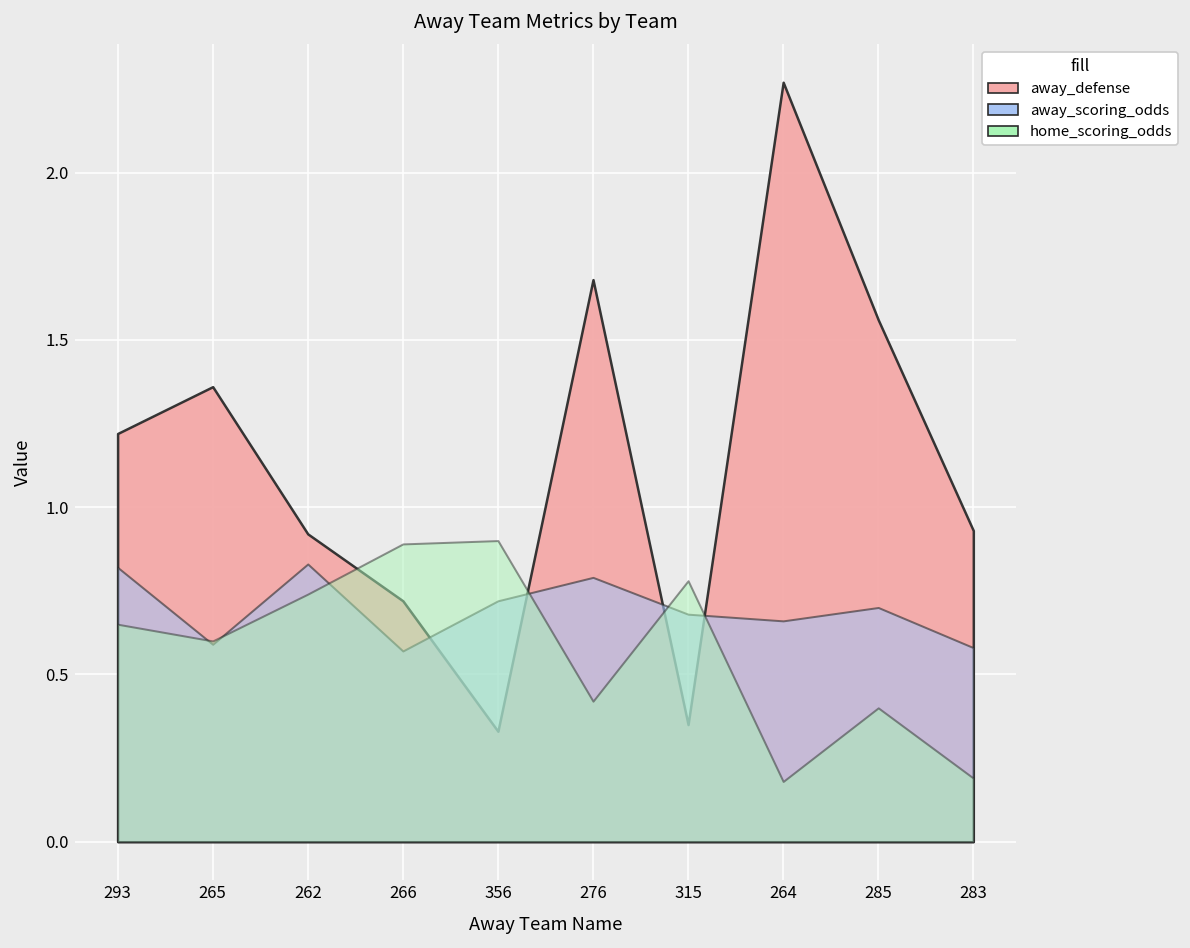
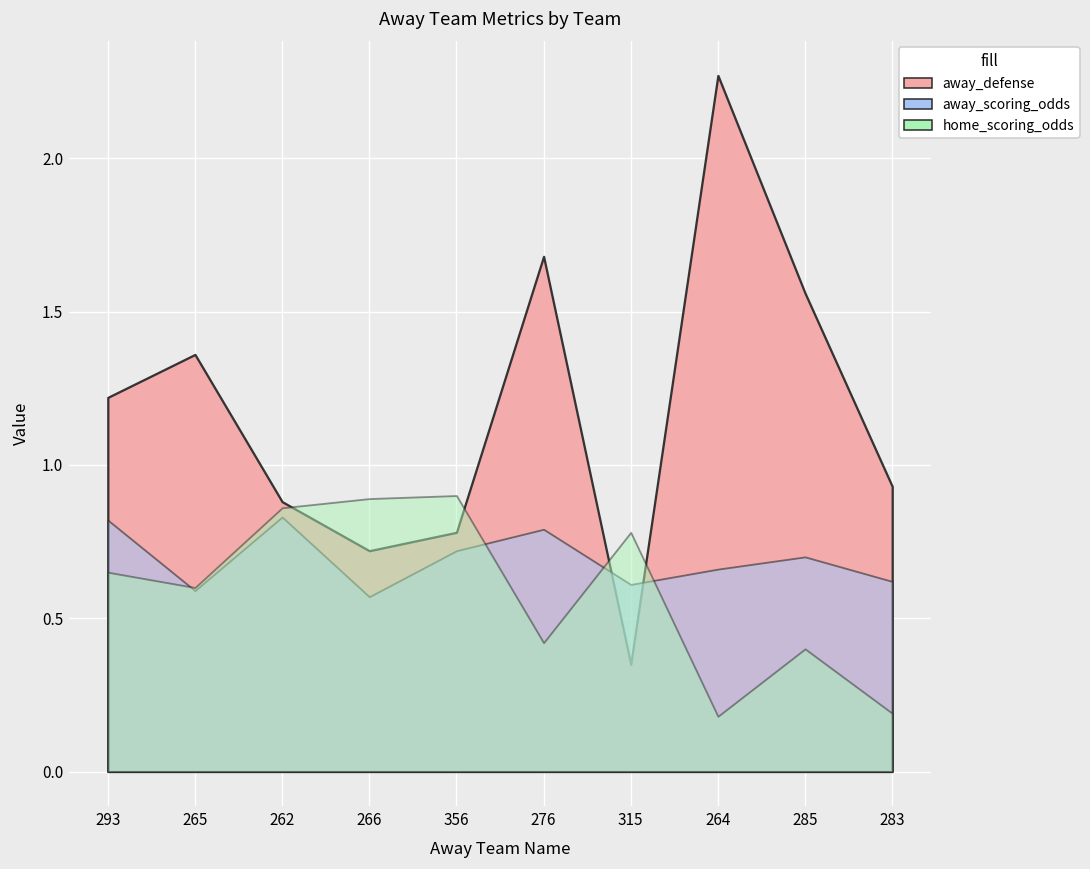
  {
    "away_defense": {
      "293": 1.22,
      "265": 1.36,
-     "262": 0.92,
+     "262": 0.88,
      "266": 0.72,
-     "356": 0.33,
+     "356": 0.78,
      "276": 1.68,
      "315": 0.35,
      "264": 2.27,
      "285": 1.56,
      "283": 0.93
    },
    "away_scoring_odds": {
      "293": 0.82,
      "265": 0.59,
      "262": 0.83,
      "266": 0.57,
      "356": 0.72,
      "276": 0.79,
-     "315": 0.68,
+     "315": 0.61,
      "264": 0.66,
      "285": 0.70,
-     "283": 0.58
+     "283": 0.62
    },
    "home_scoring_odds": {
      "293": 0.65,
      "265": 0.60,
-     "262": 0.74,
+     "262": 0.86,
      "266": 0.89,
      "356": 0.90,
      "276": 0.42,
      "315": 0.78,
      "264": 0.18,
      "285": 0.40,
      "283": 0.19
    }
  }
